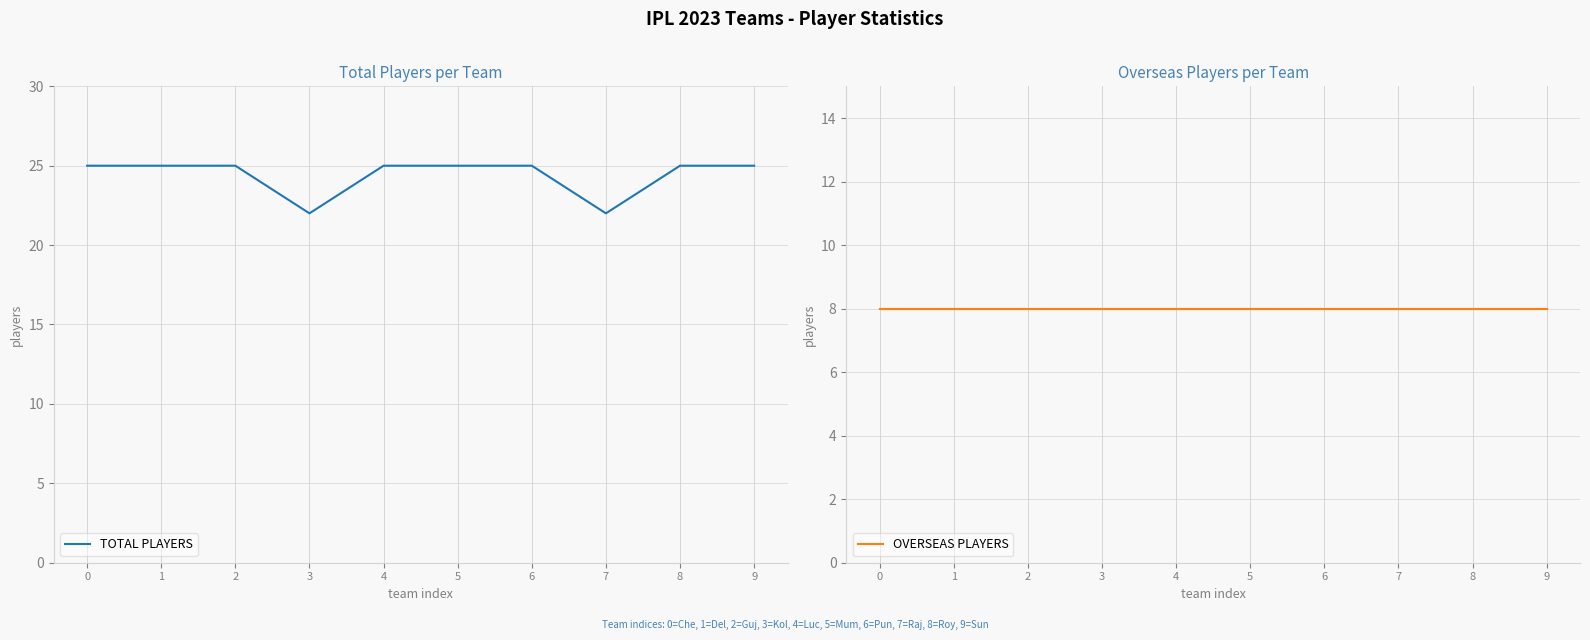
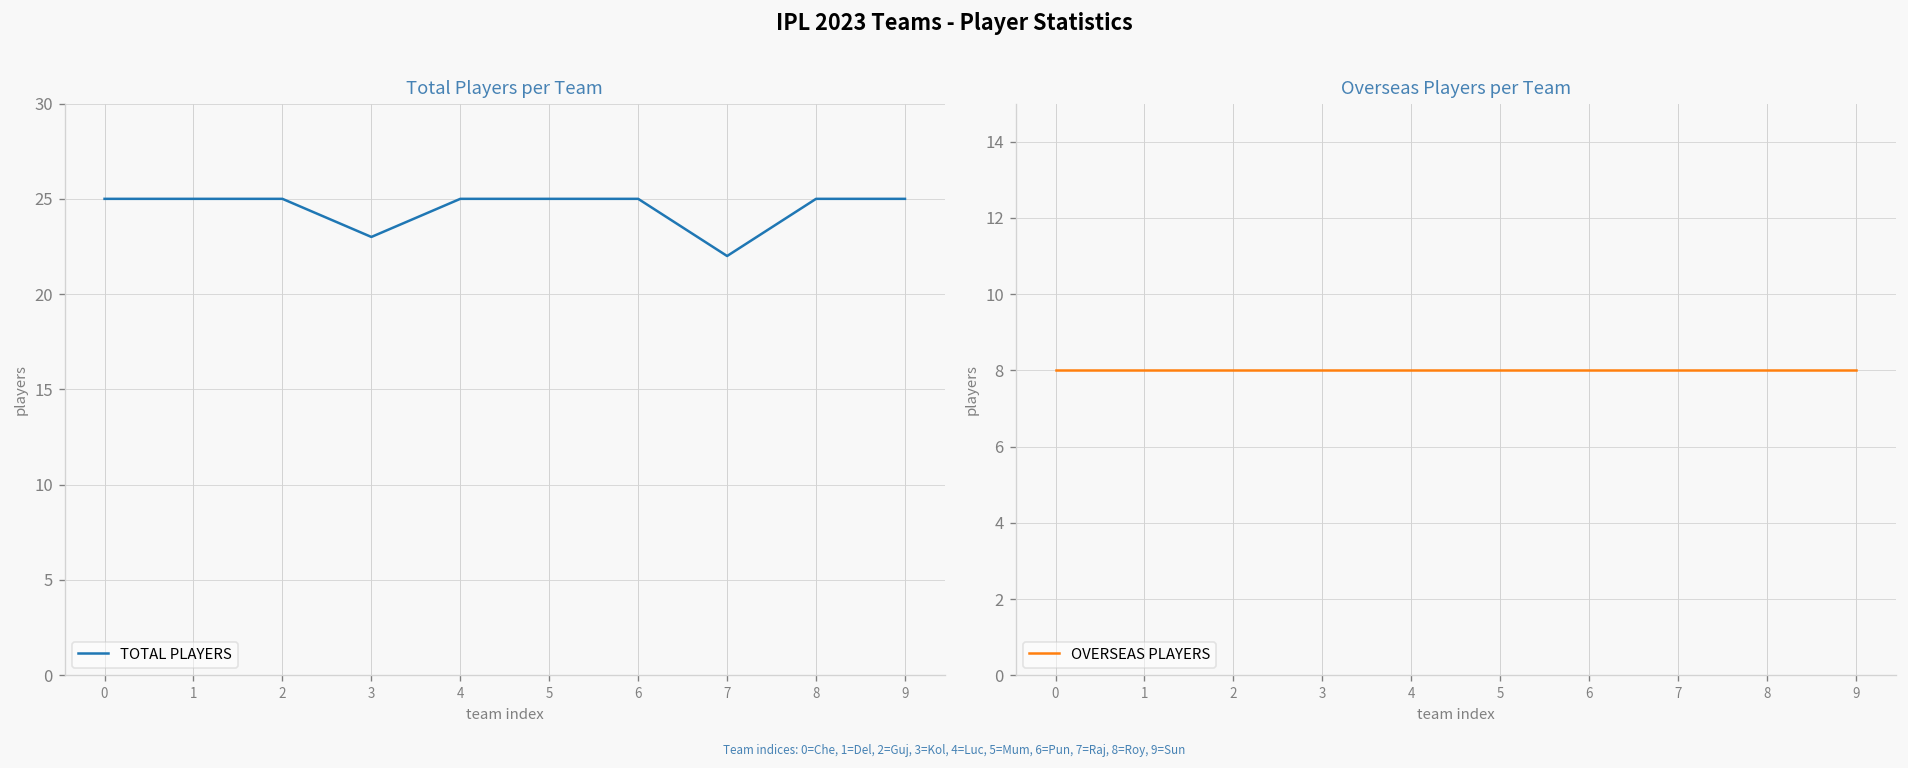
  {
    "Total Players per Team": {
      "0": 25,
      "1": 25,
      "2": 25,
-     "3": 22,
+     "3": 23,
      "4": 25,
      "5": 25,
      "6": 25,
      "7": 22,
      "8": 25,
      "9": 25
    },
    "Overseas Players per Team": {
      "0": 8.0,
      "1": 8.0,
      "2": 8.0,
      "3": 8.0,
      "4": 8.0,
      "5": 8.0,
      "6": 8.0,
      "7": 8.0,
      "8": 8.0,
      "9": 8.0
    }
  }
